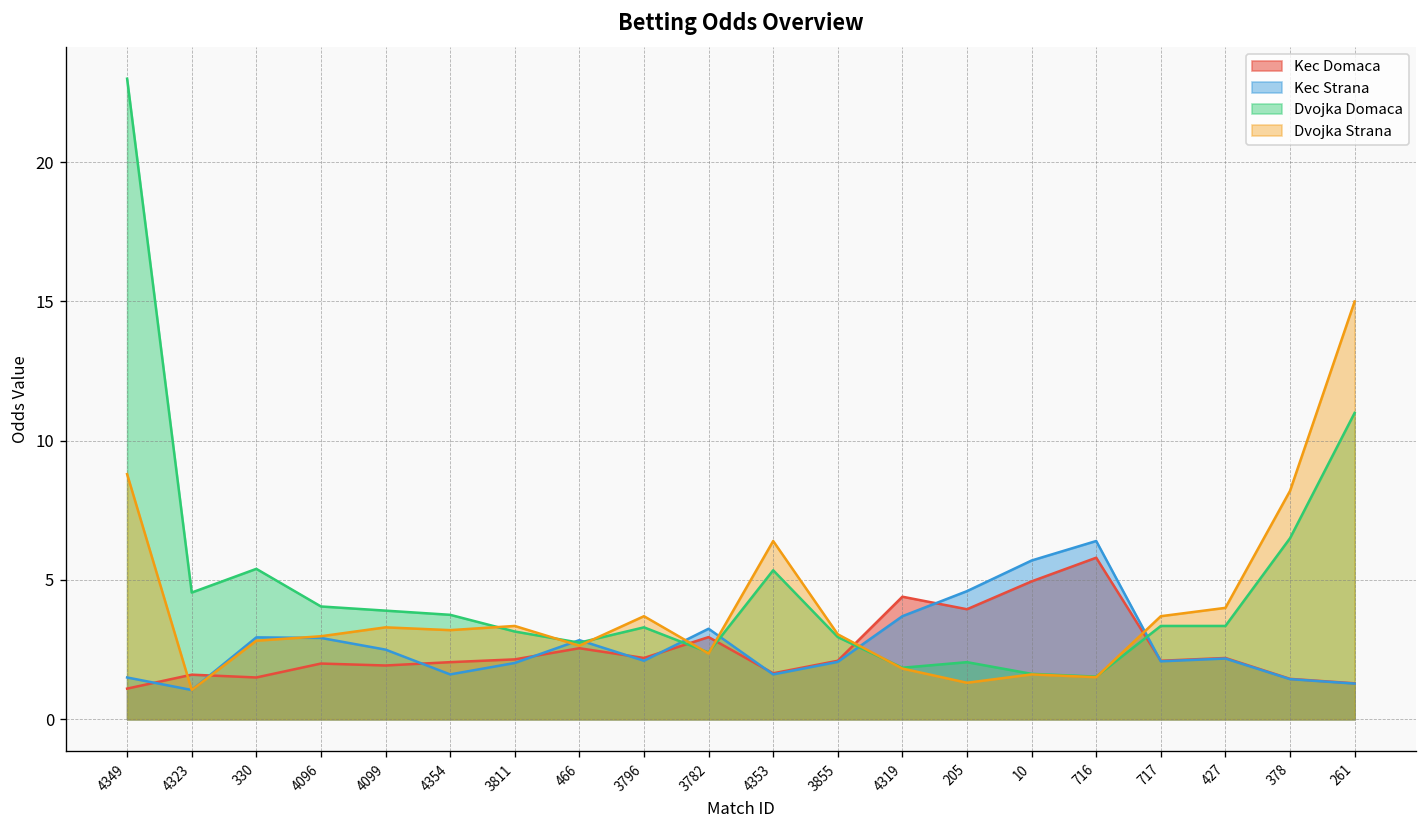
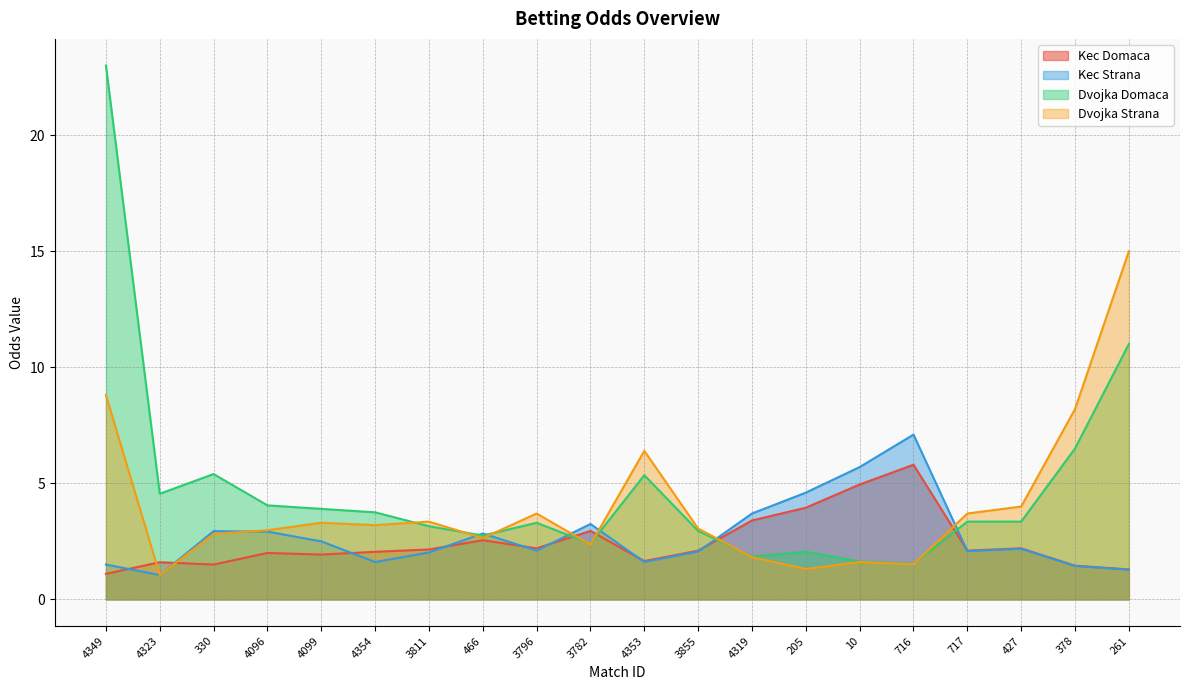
  {
    "Kec Domaca": {
      "4349": 1.1,
      "4323": 1.6,
      "330": 1.5,
      "4096": 2.0,
      "4099": 1.9,
      "4354": 2.1,
      "3811": 2.2,
      "3782": 3.0,
-     "4319": 4.4,
+     "4319": 3.4,
      "205": 4.0,
      "10": 5.0,
      "716": 5.8
    },
    "Kec Strana": {
      "4349": 1.5,
      "330": 2.9,
      "4099": 2.5,
      "4354": 1.6,
      "3811": 2.0,
      "3782": 3.3,
      "4319": 3.7,
      "205": 4.6,
      "10": 5.7,
-     "716": 6.4
+     "716": 7.1
    },
    "Dvojka Domaca": {
      "4349": 23.0,
      "4323": 4.6,
      "330": 5.4,
      "4096": 4.1,
      "4099": 3.9,
      "4354": 3.8,
      "3811": 3.2,
      "3796": 3.3,
      "4353": 5.4,
      "205": 2.1,
      "717": 3.4,
      "427": 3.4,
      "378": 6.5,
      "261": 11.0
    },
    "Dvojka Strana": {
      "4349": 8.8,
      "330": 2.8,
      "4099": 3.3,
      "4354": 3.2,
      "3811": 3.4,
      "3796": 3.7,
      "4353": 6.4,
      "205": 1.3,
      "717": 3.7,
      "427": 4.0,
      "378": 8.2,
      "261": 15.0
    }
  }
